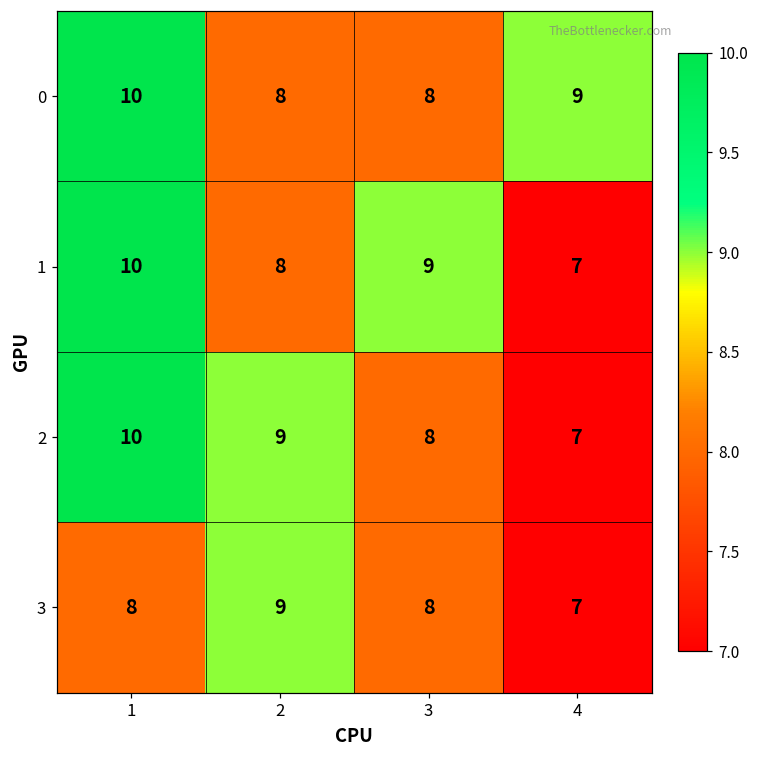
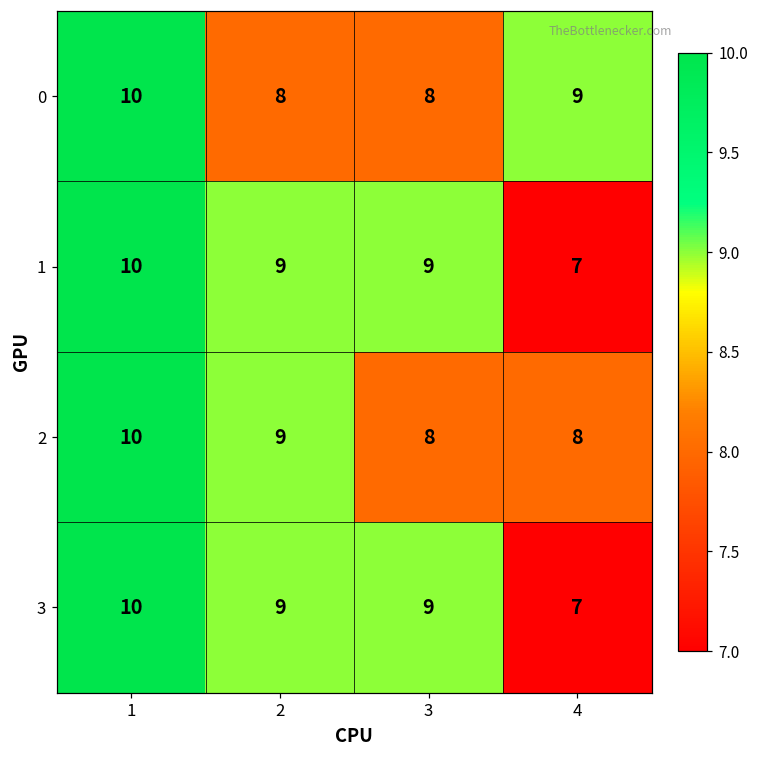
  {
    "0": {
      "1": 10,
      "2": 8,
      "3": 8,
      "4": 9
    },
    "1": {
      "1": 10,
-     "2": 8,
+     "2": 9,
      "3": 9,
      "4": 7
    },
    "2": {
      "1": 10,
      "2": 9,
      "3": 8,
-     "4": 7
+     "4": 8
    },
    "3": {
-     "1": 8,
+     "1": 10,
      "2": 9,
-     "3": 8,
+     "3": 9,
      "4": 7
    }
  }
